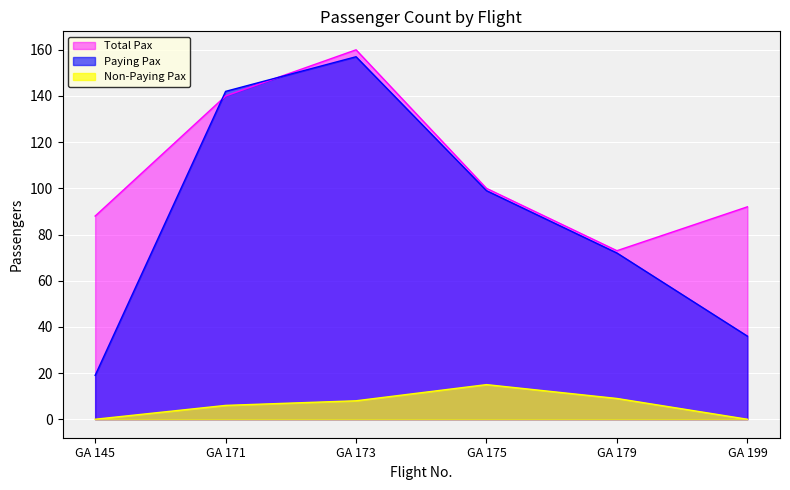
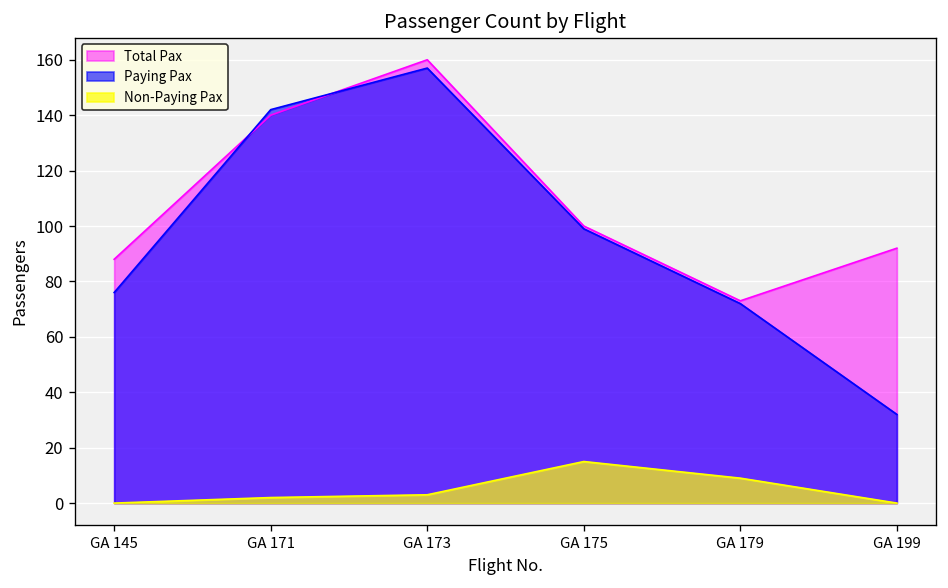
  {
    "Total Pax": {
      "GA 145": 88,
      "GA 171": 140,
      "GA 173": 160,
      "GA 199": 92
    },
    "Paying Pax": {
-     "GA 145": 19,
+     "GA 145": 76,
      "GA 171": 142,
      "GA 173": 157,
-     "GA 199": 36
+     "GA 199": 32
    },
    "Non-Paying Pax": {
      "GA 145": 0,
-     "GA 171": 6,
-     "GA 173": 8,
+     "GA 171": 2,
+     "GA 173": 3,
      "GA 175": 15,
      "GA 179": 9,
      "GA 199": 0
    }
  }
